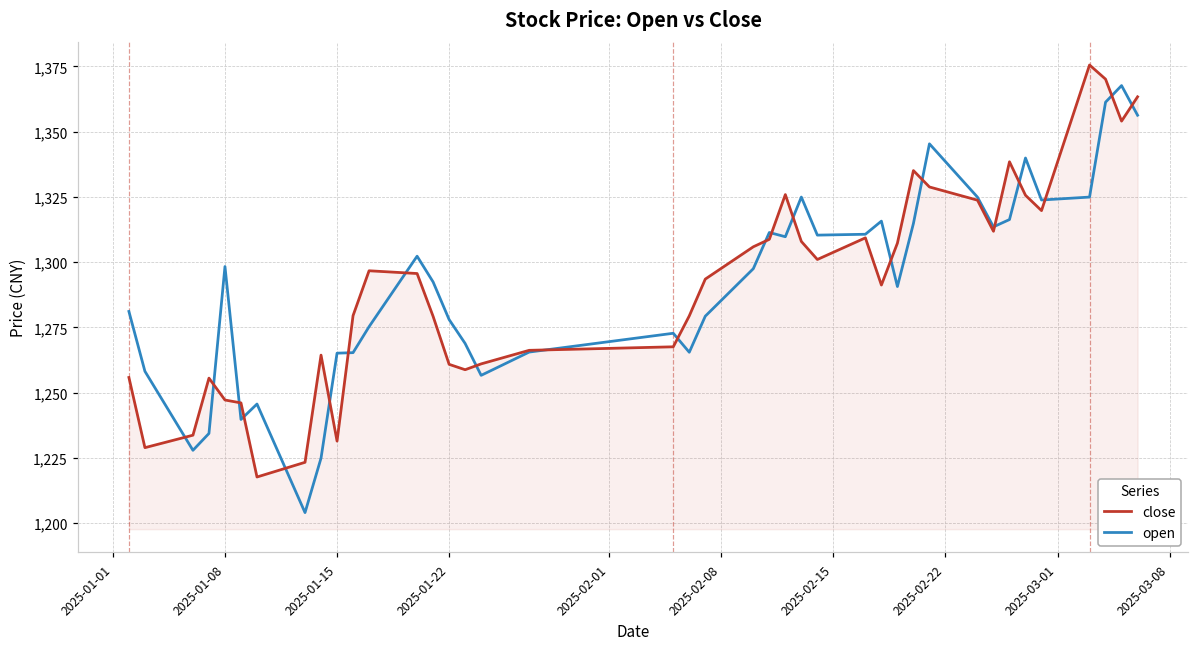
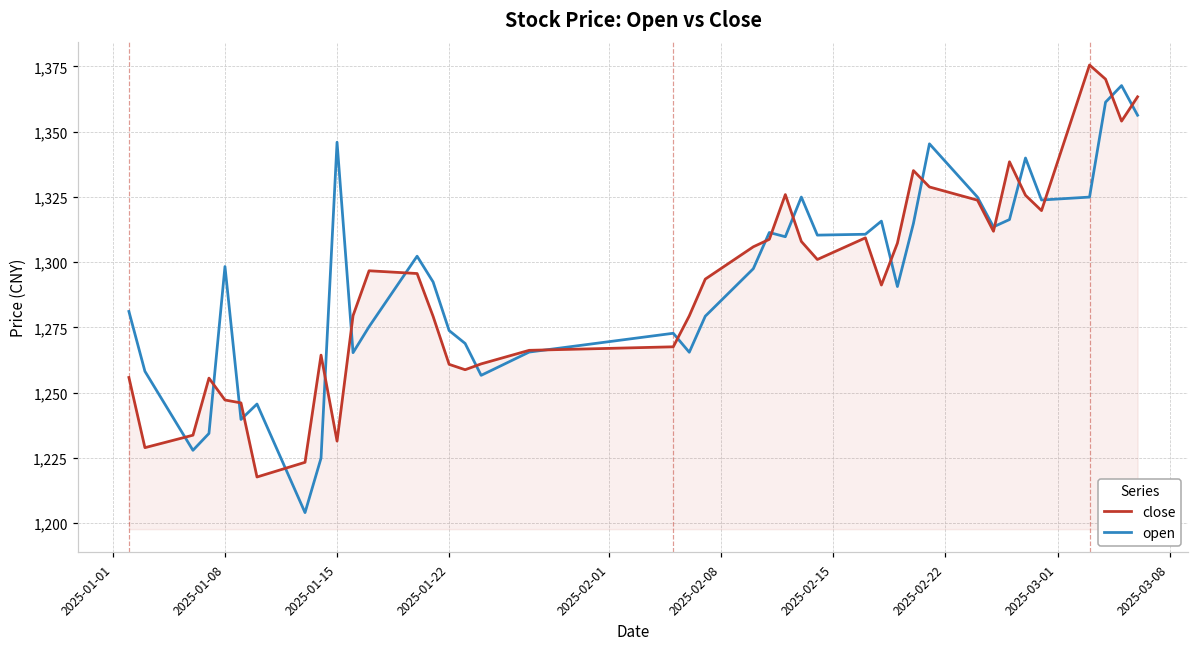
  {
    "close": {
      "2025-01-08": "1,247",
      "2025-01-15": "1,231",
      "2025-01-22": "1,261"
    },
    "open": {
      "2025-01-08": "1,298",
-     "2025-01-15": "1,265",
-     "2025-01-22": "1,278"
+     "2025-01-15": "1,346",
+     "2025-01-22": "1,274"
    }
  }
